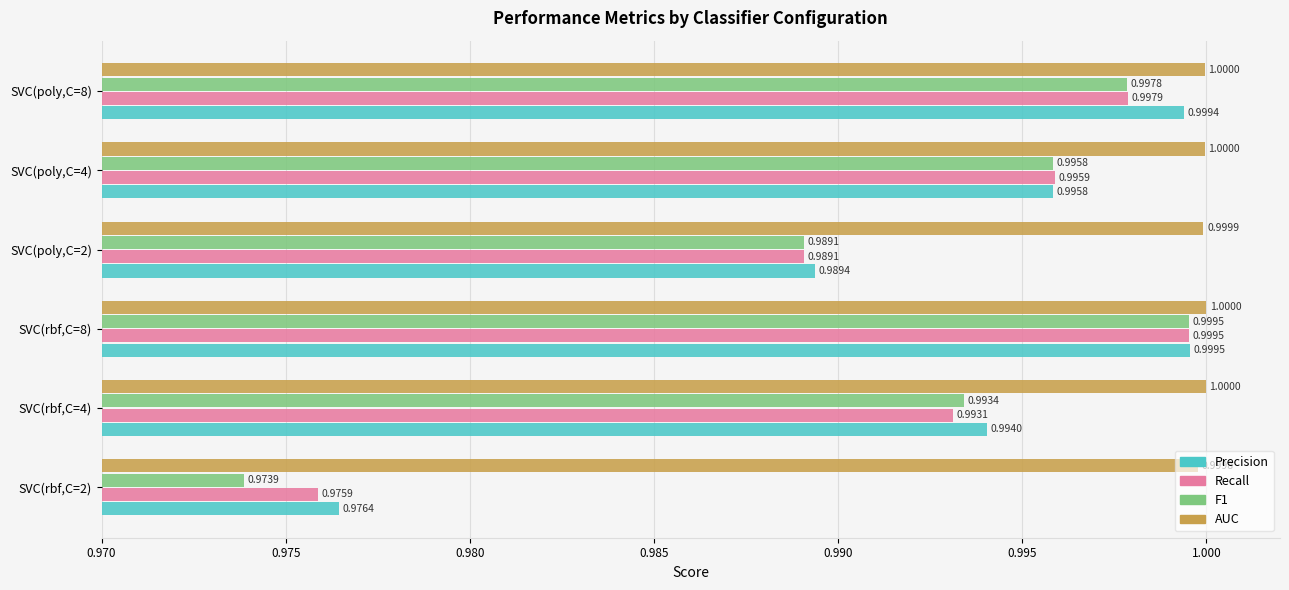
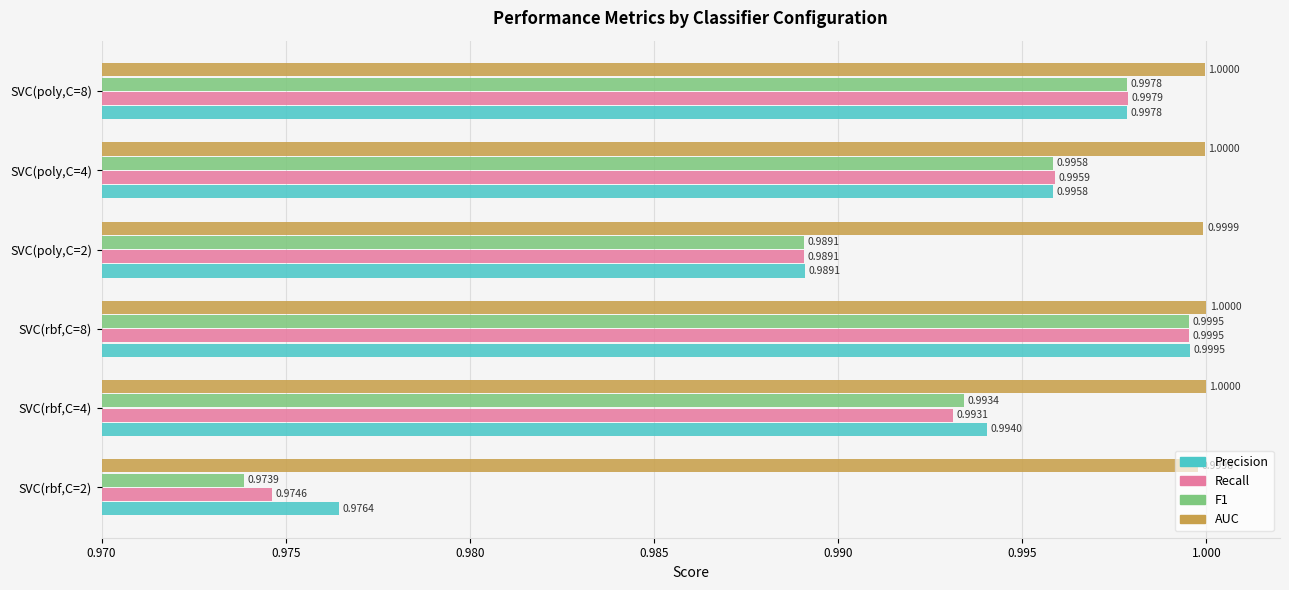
  {
    "Precision": {
-     "SVC(poly,C=8)": 0.9994,
+     "SVC(poly,C=8)": 0.9978,
      "SVC(poly,C=4)": 0.9958,
-     "SVC(poly,C=2)": 0.9894,
+     "SVC(poly,C=2)": 0.9891,
      "SVC(rbf,C=8)": 0.9995,
      "SVC(rbf,C=4)": 0.9940,
      "SVC(rbf,C=2)": 0.9764
    },
    "Recall": {
      "SVC(poly,C=8)": 0.9979,
      "SVC(poly,C=4)": 0.9959,
      "SVC(poly,C=2)": 0.9891,
      "SVC(rbf,C=8)": 0.9995,
      "SVC(rbf,C=4)": 0.9931,
-     "SVC(rbf,C=2)": 0.9759
+     "SVC(rbf,C=2)": 0.9746
    },
    "F1": {
      "SVC(poly,C=8)": 0.9978,
      "SVC(poly,C=4)": 0.9958,
      "SVC(poly,C=2)": 0.9891,
      "SVC(rbf,C=8)": 0.9995,
      "SVC(rbf,C=4)": 0.9934,
      "SVC(rbf,C=2)": 0.9739
    },
    "AUC": {
      "SVC(poly,C=8)": 1.0000,
      "SVC(poly,C=4)": 1.0000,
      "SVC(poly,C=2)": 0.9999,
      "SVC(rbf,C=8)": 1.0000,
      "SVC(rbf,C=4)": 1.0000
    }
  }
